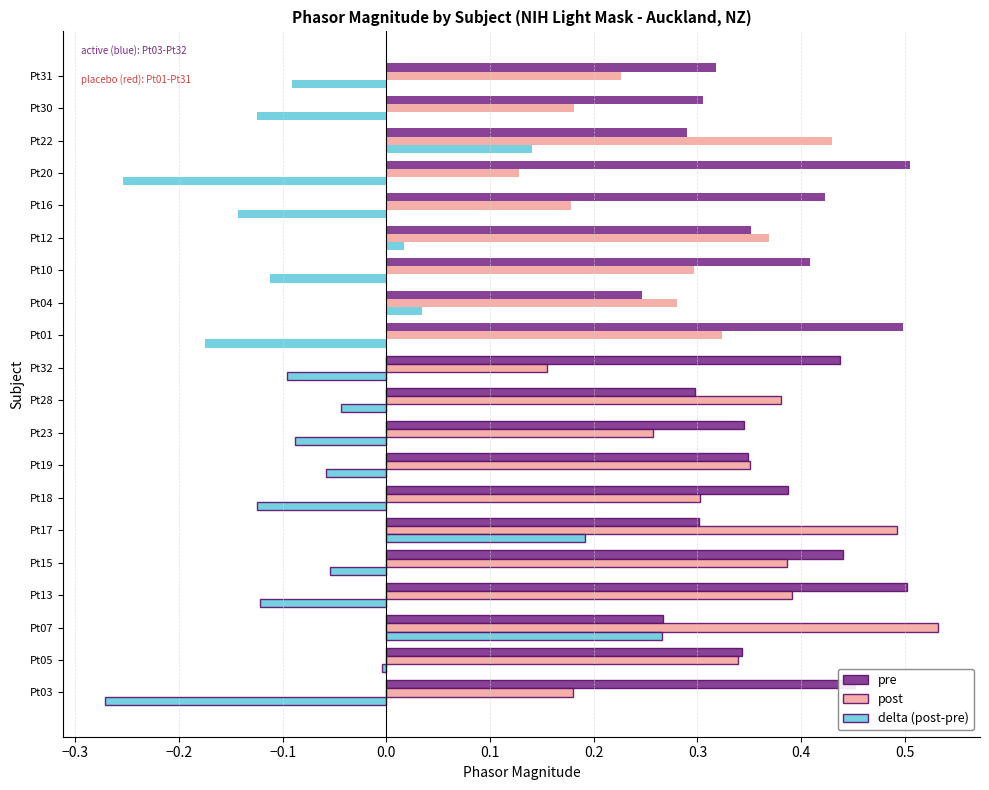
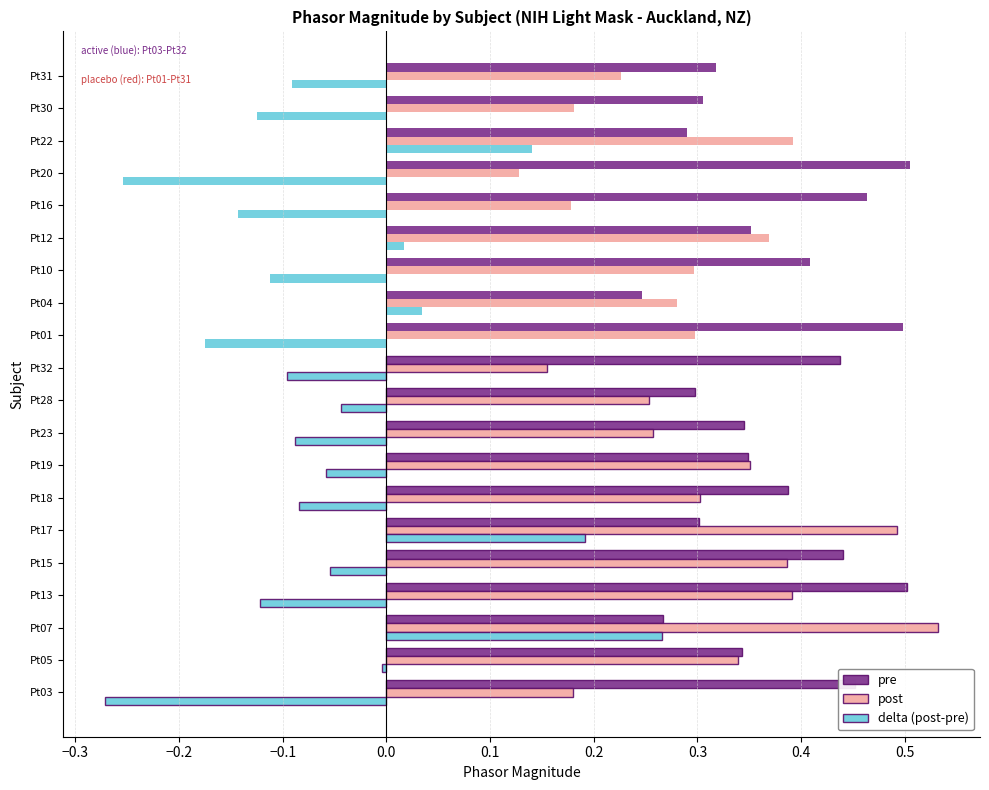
  {
    "pre": {
      "Pt31": 0.317,
      "Pt30": 0.305,
      "Pt22": 0.290,
      "Pt20": 0.505,
-     "Pt16": 0.423,
+     "Pt16": 0.463,
      "Pt12": 0.352,
      "Pt10": 0.409,
      "Pt04": 0.246,
      "Pt01": 0.498,
      "Pt32": 0.438,
      "Pt28": 0.298,
      "Pt23": 0.345,
      "Pt19": 0.349,
      "Pt18": 0.387,
      "Pt17": 0.302,
      "Pt15": 0.440,
      "Pt13": 0.502,
      "Pt07": 0.267,
      "Pt05": 0.343
    },
    "post": {
      "Pt31": 0.226,
      "Pt30": 0.181,
-     "Pt22": 0.430,
+     "Pt22": 0.392,
      "Pt20": 0.128,
      "Pt16": 0.178,
      "Pt12": 0.369,
      "Pt10": 0.297,
      "Pt04": 0.281,
-     "Pt01": 0.323,
+     "Pt01": 0.298,
      "Pt32": 0.155,
-     "Pt28": 0.381,
+     "Pt28": 0.254,
      "Pt23": 0.257,
      "Pt19": 0.350,
      "Pt18": 0.302,
      "Pt17": 0.493,
      "Pt15": 0.386,
      "Pt13": 0.391,
      "Pt07": 0.532,
      "Pt05": 0.339,
      "Pt03": 0.180
    },
    "delta (post-pre)": {
      "Pt31": -0.091,
      "Pt30": -0.125,
      "Pt22": 0.140,
      "Pt20": -0.254,
      "Pt16": -0.143,
      "Pt12": 0.017,
      "Pt10": -0.112,
      "Pt04": 0.035,
      "Pt01": -0.175,
      "Pt32": -0.096,
      "Pt28": -0.044,
      "Pt23": -0.088,
      "Pt19": -0.059,
-     "Pt18": -0.125,
+     "Pt18": -0.085,
      "Pt17": 0.191,
      "Pt15": -0.054,
      "Pt13": -0.122,
      "Pt07": 0.266,
      "Pt05": -0.004,
      "Pt03": -0.272
    }
  }
